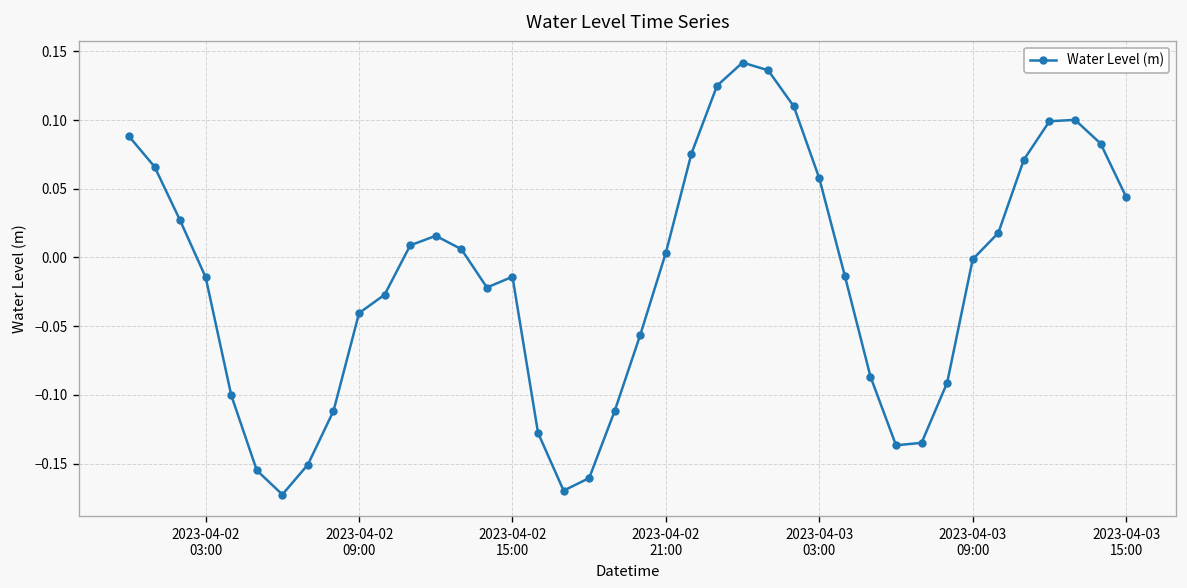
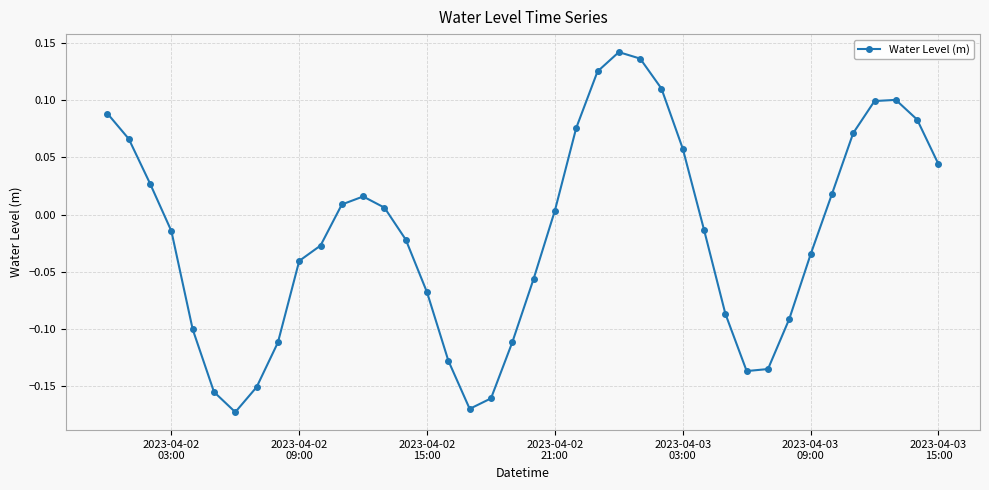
  {
    "2023-04-02 03:00": -0.014,
    "2023-04-02 09:00": -0.041,
-   "2023-04-02 15:00": -0.014,
+   "2023-04-02 15:00": -0.068,
    "2023-04-02 21:00": 0.004,
    "2023-04-03 03:00": 0.058,
-   "2023-04-03 09:00": -0.001,
+   "2023-04-03 09:00": -0.035,
    "2023-04-03 15:00": 0.044
  }
